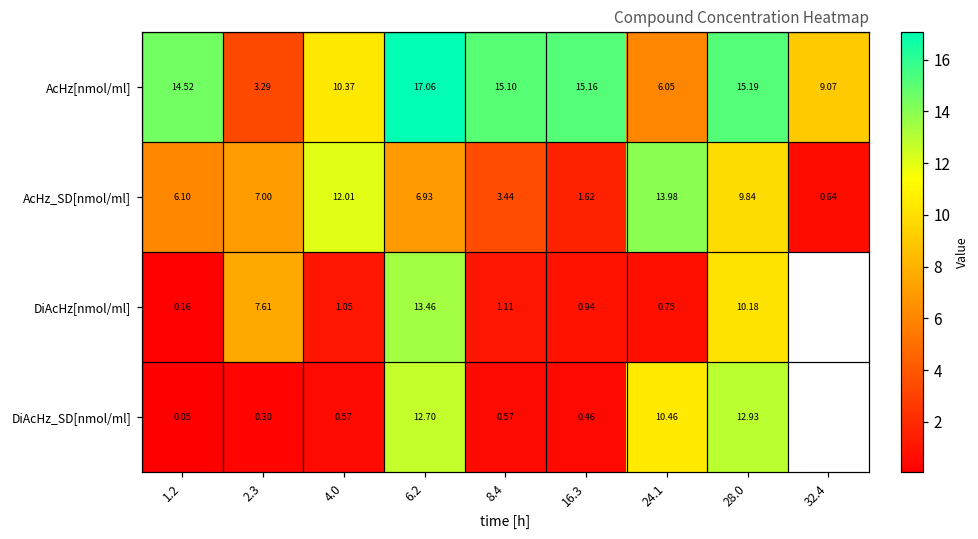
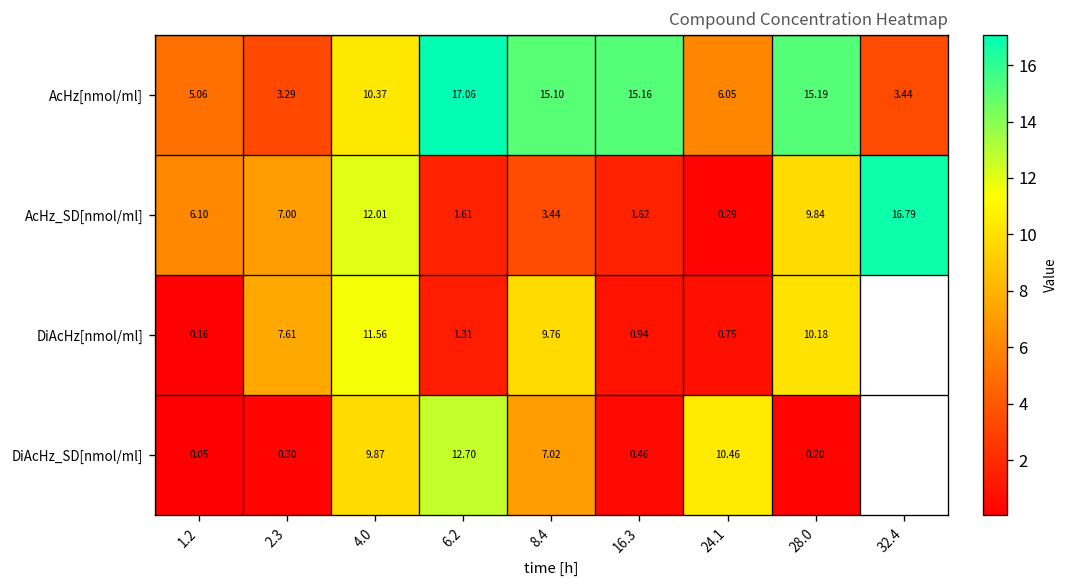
  {
    "AcHz[nmol/ml]": {
-     "1.2": 14.52,
+     "1.2": 5.06,
      "2.3": 3.29,
      "4.0": 10.37,
      "6.2": 17.06,
      "8.4": 15.10,
      "16.3": 15.16,
      "24.1": 6.05,
      "28.0": 15.19,
-     "32.4": 9.07
+     "32.4": 3.44
    },
    "AcHz_SD[nmol/ml]": {
      "1.2": 6.10,
      "2.3": 7.00,
      "4.0": 12.01,
-     "6.2": 6.93,
+     "6.2": 1.61,
      "8.4": 3.44,
      "16.3": 1.62,
-     "24.1": 13.98,
+     "24.1": 0.29,
      "28.0": 9.84,
-     "32.4": 0.64
+     "32.4": 16.79
    },
    "DiAcHz[nmol/ml]": {
      "1.2": 0.16,
      "2.3": 7.61,
-     "4.0": 1.05,
-     "6.2": 13.46,
-     "8.4": 1.11,
+     "4.0": 11.56,
+     "6.2": 1.31,
+     "8.4": 9.76,
      "16.3": 0.94,
      "24.1": 0.75,
      "28.0": 10.18
    },
    "DiAcHz_SD[nmol/ml]": {
      "1.2": 0.05,
      "2.3": 0.30,
-     "4.0": 0.57,
+     "4.0": 9.87,
      "6.2": 12.70,
-     "8.4": 0.57,
+     "8.4": 7.02,
      "16.3": 0.46,
      "24.1": 10.46,
-     "28.0": 12.93
+     "28.0": 0.20
    }
  }
